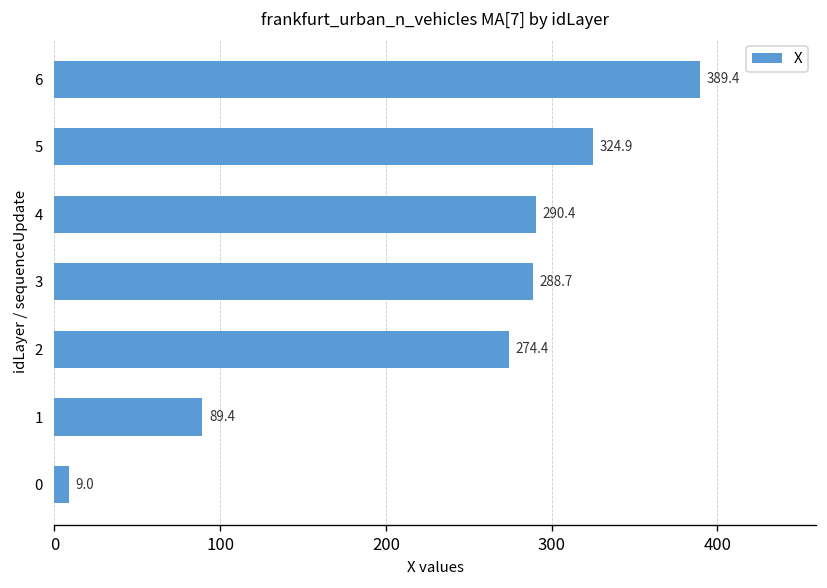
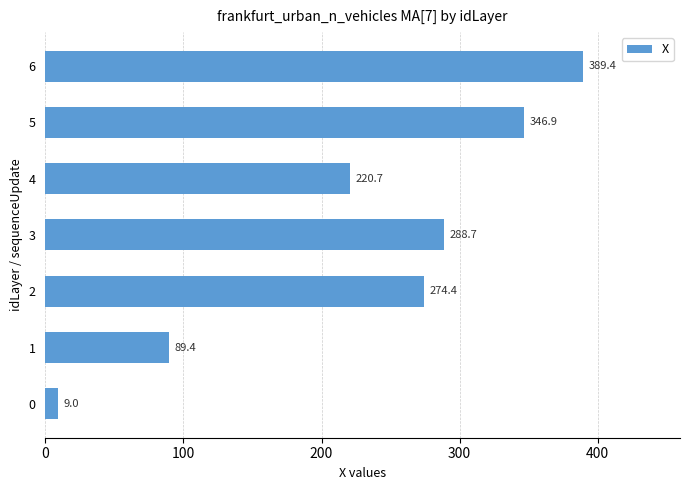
  {
    "6": 389.4,
-   "5": 324.9,
-   "4": 290.4,
+   "5": 346.9,
+   "4": 220.7,
    "3": 288.7,
    "2": 274.4,
    "1": 89.4,
    "0": 9.0
  }
